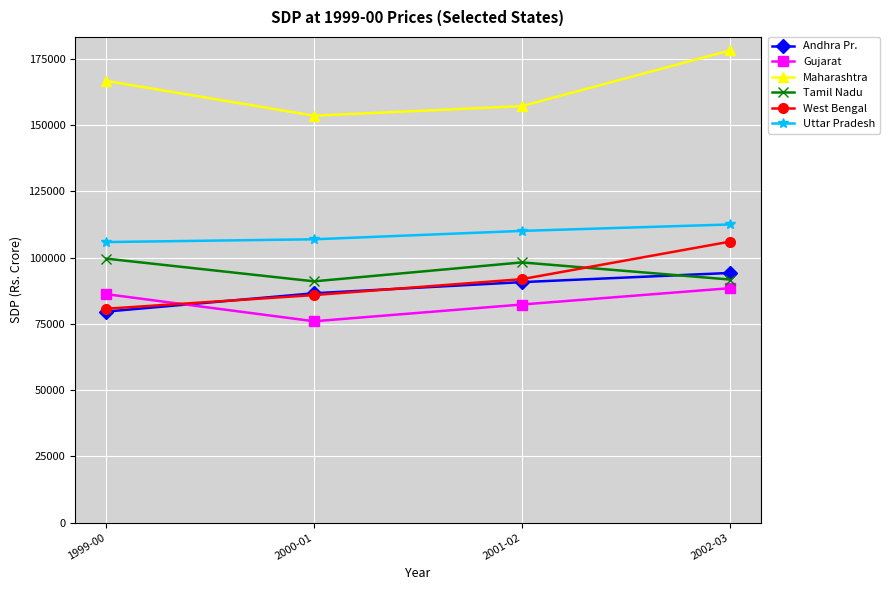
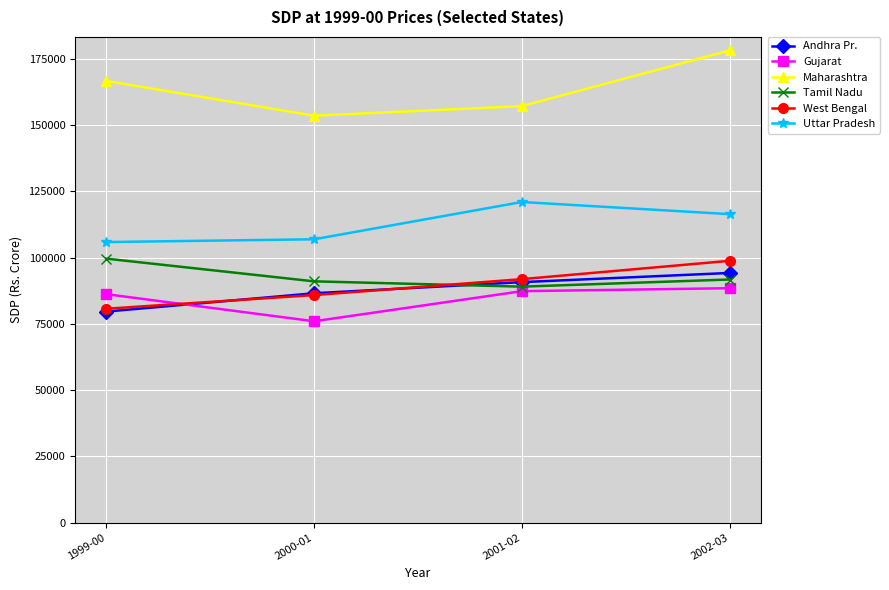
  {
    "Andhra Pr.": {
      "1999-00": 80000,
      "2001-02": 91000,
      "2002-03": 94000
    },
    "Gujarat": {
      "1999-00": 86000,
      "2000-01": 76000,
-     "2001-02": 82000,
+     "2001-02": 87000,
      "2002-03": 88000
    },
    "Maharashtra": {
      "1999-00": 167000,
      "2000-01": 154000,
      "2001-02": 157000,
      "2002-03": 178000
    },
    "Tamil Nadu": {
      "1999-00": 100000,
      "2000-01": 91000,
-     "2001-02": 98000,
+     "2001-02": 89000,
      "2002-03": 92000
    },
    "West Bengal": {
      "1999-00": 81000,
      "2001-02": 92000,
-     "2002-03": 106000
+     "2002-03": 99000
    },
    "Uttar Pradesh": {
      "1999-00": 106000,
      "2000-01": 107000,
-     "2001-02": 110000,
-     "2002-03": 112000
+     "2001-02": 121000,
+     "2002-03": 116000
    }
  }
